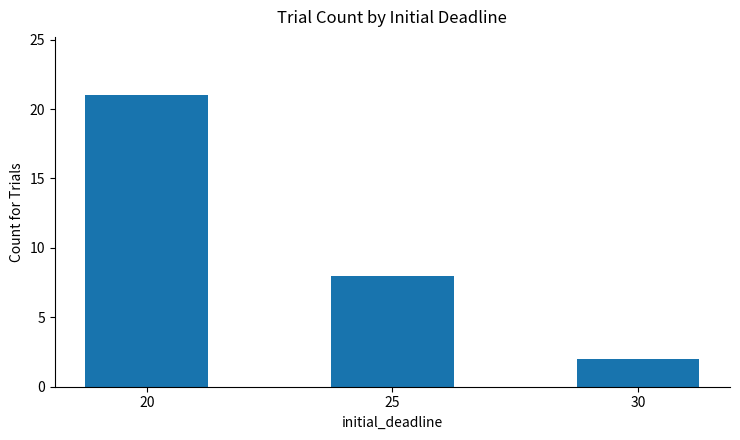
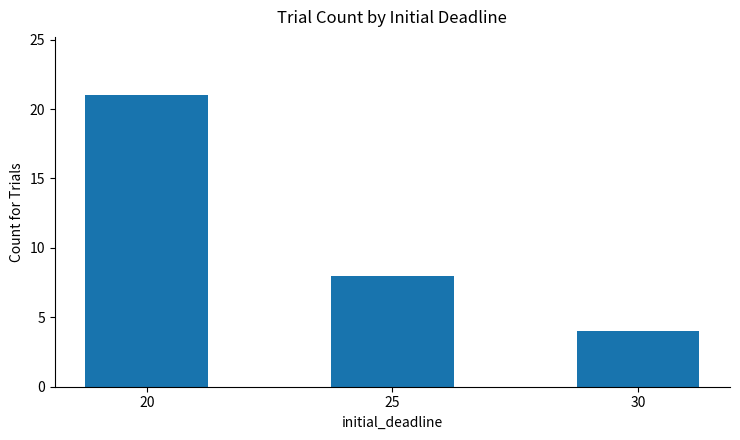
  {
    "20": 21,
    "25": 8,
-   "30": 2
+   "30": 4
  }
